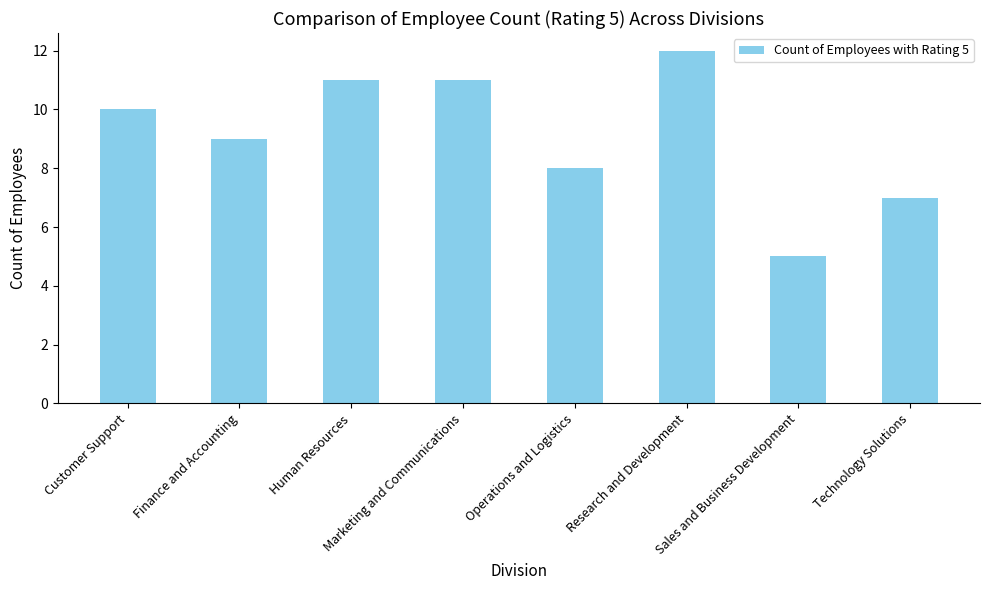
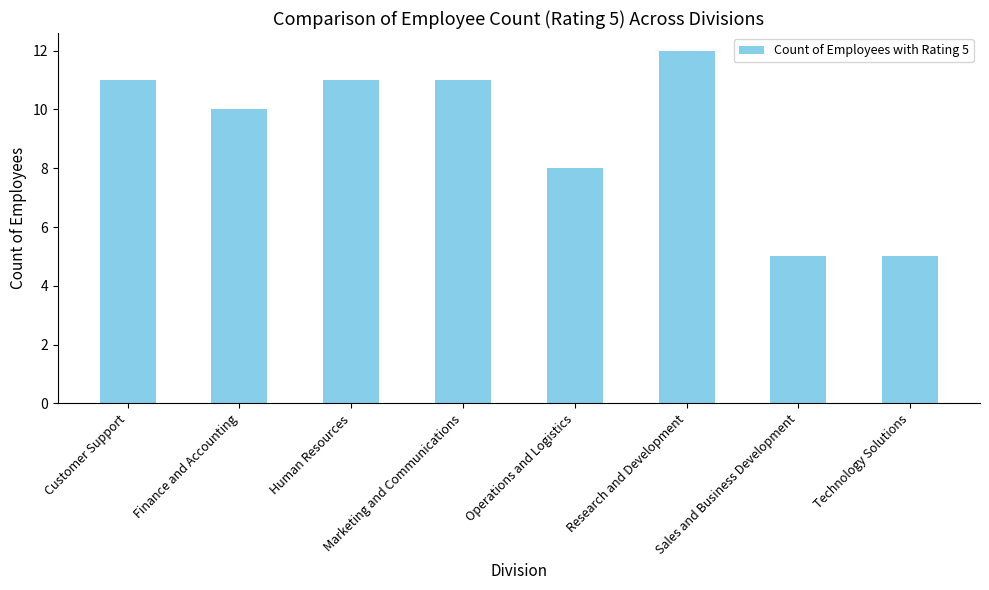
  {
-   "Customer Support": 10,
-   "Finance and Accounting": 9,
+   "Customer Support": 11,
+   "Finance and Accounting": 10,
    "Human Resources": 11,
    "Marketing and Communications": 11,
    "Operations and Logistics": 8,
    "Research and Development": 12,
    "Sales and Business Development": 5,
-   "Technology Solutions": 7
+   "Technology Solutions": 5
  }
